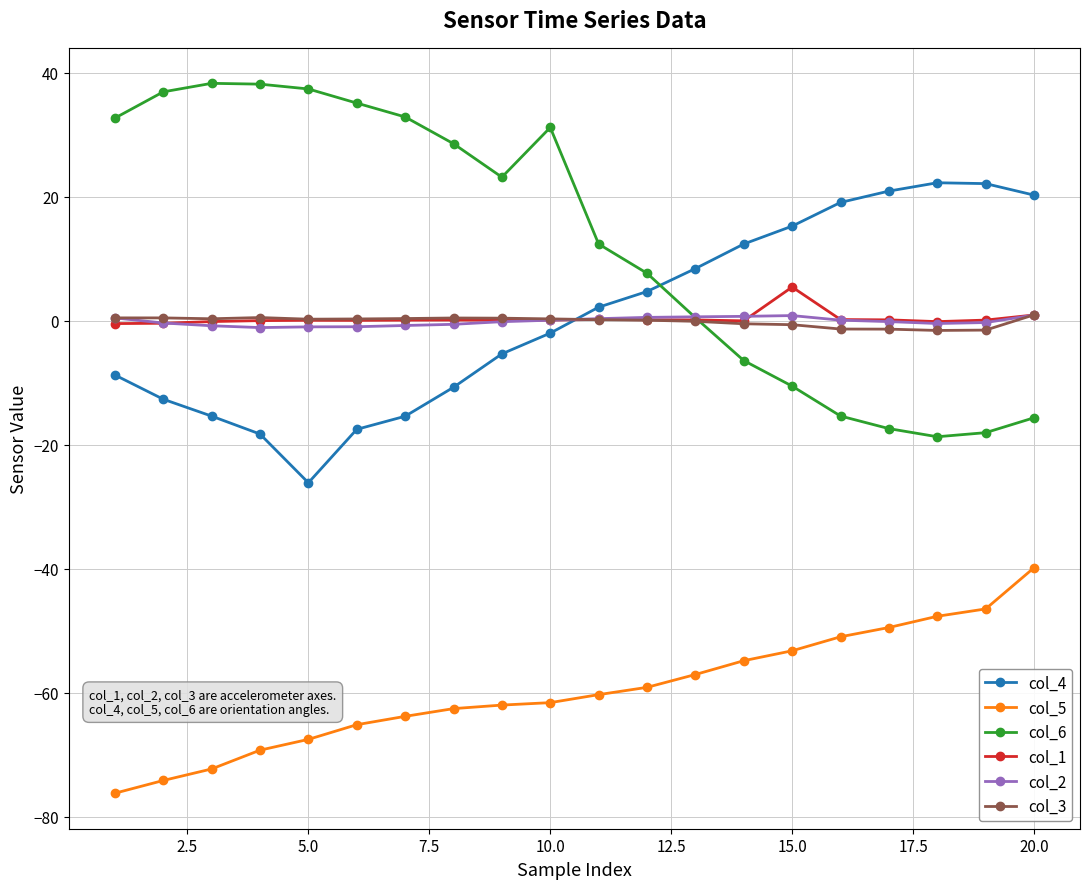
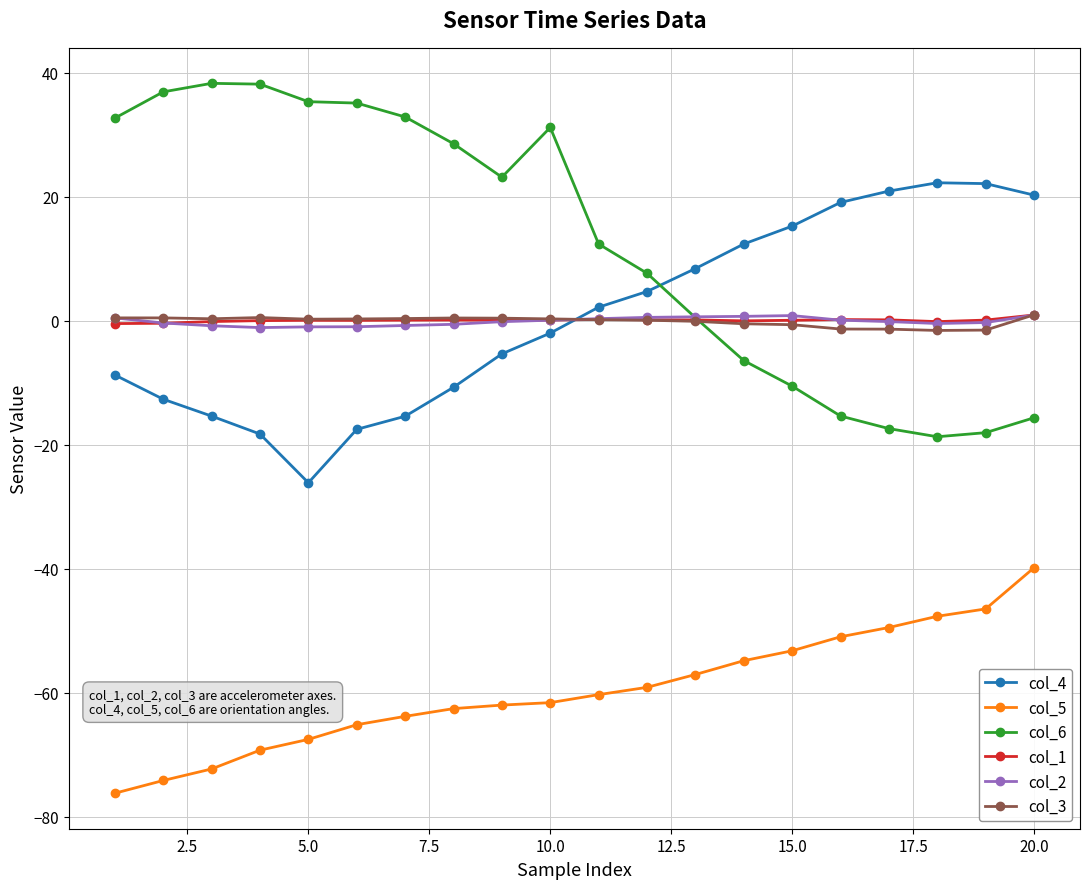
  {
    "col_4": {
      "5.0": -26,
      "10.0": -2,
      "15.0": 15,
      "20.0": 20
    },
    "col_5": {
      "5.0": -68,
      "10.0": -62,
      "15.0": -53,
      "20.0": -40
    },
    "col_6": {
-     "5.0": 37,
+     "5.0": 35,
      "10.0": 31,
      "15.0": -11,
      "20.0": -16
    },
    "col_1": {
-     "15.0": 5
+     "15.0": 0
    },
    "col_2": {
      "5.0": -1,
      "15.0": 1
    },
    "col_3": {
      "15.0": -1
    }
  }
